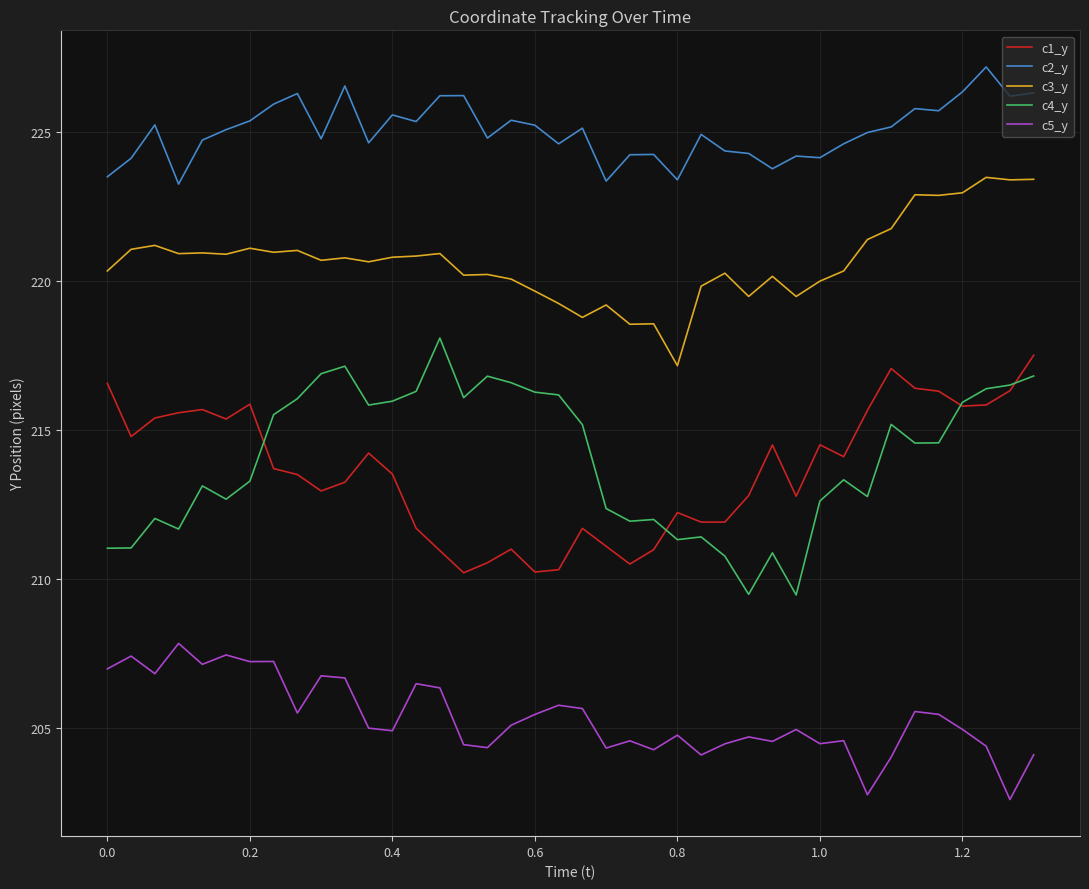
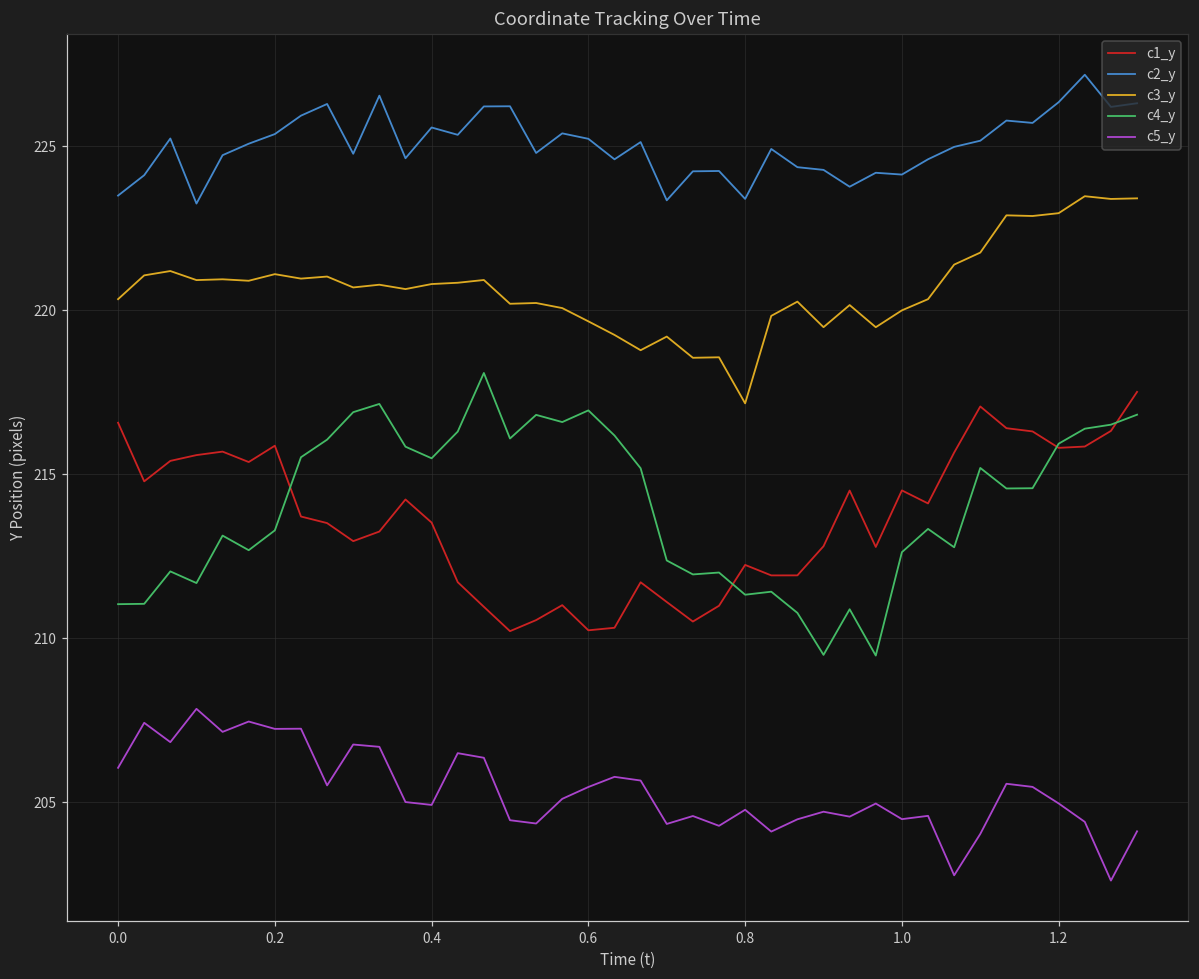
  {
    "c1_y": {
      "0.0": 216.6,
      "0.2": 215.9,
      "0.4": 213.5,
      "0.6": 210.2,
      "0.8": 212.2,
      "1.0": 214.5,
      "1.2": 215.8
    },
    "c2_y": {
      "0.0": 223.5,
      "0.2": 225.4,
      "0.4": 225.6,
      "0.6": 225.2,
      "0.8": 223.4,
      "1.0": 224.1,
      "1.2": 226.3
    },
    "c3_y": {
      "0.0": 220.3,
      "0.2": 221.1,
      "0.4": 220.8,
      "0.6": 219.7,
      "0.8": 217.2,
      "1.0": 220.0,
      "1.2": 223.0
    },
    "c4_y": {
      "0.0": 211.0,
      "0.2": 213.3,
-     "0.4": 216.0,
-     "0.6": 216.3,
+     "0.4": 215.5,
+     "0.6": 216.9,
      "0.8": 211.3,
      "1.0": 212.6,
      "1.2": 215.9
    },
    "c5_y": {
-     "0.0": 207.0,
+     "0.0": 206.1,
      "0.2": 207.2,
      "0.4": 204.9,
      "0.6": 205.5,
      "0.8": 204.8,
      "1.0": 204.5,
      "1.2": 205.0
    }
  }
